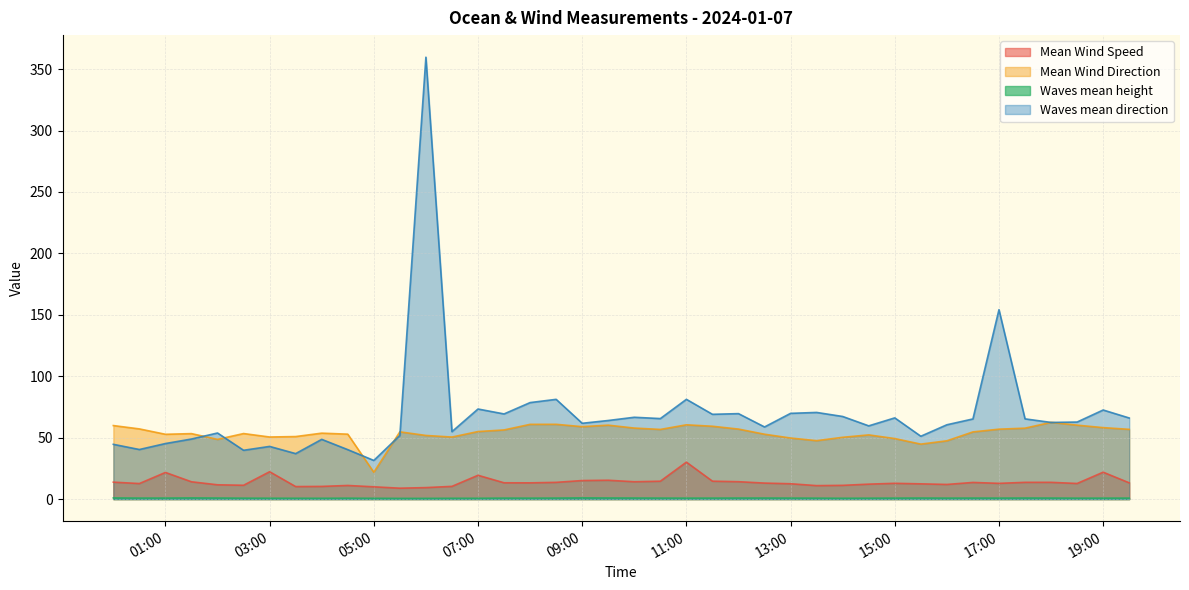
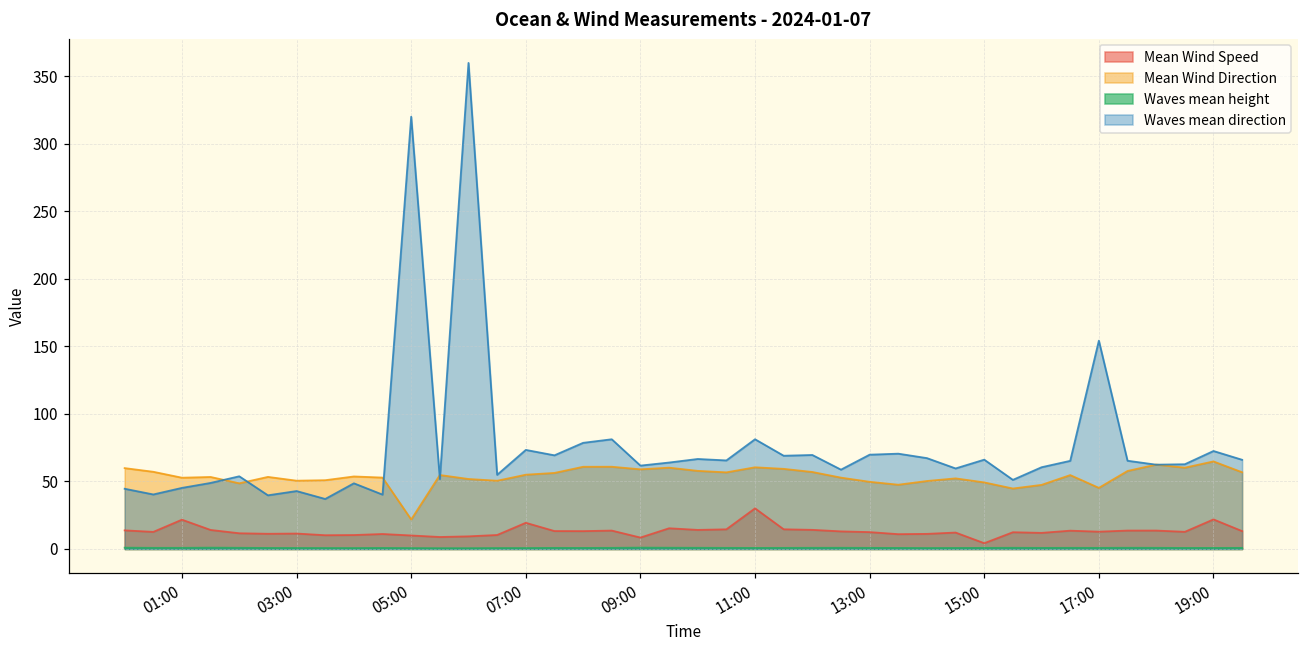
  {
    "Mean Wind Speed": {
      "01:00": 22,
-     "03:00": 22,
+     "03:00": 11,
      "05:00": 10,
      "07:00": 19,
-     "09:00": 15,
+     "09:00": 8,
      "11:00": 30,
      "13:00": 12,
-     "15:00": 13,
+     "15:00": 4,
      "17:00": 13,
      "19:00": 22
    },
    "Mean Wind Direction": {
      "01:00": 53,
      "03:00": 51,
      "05:00": 22,
      "07:00": 55,
      "09:00": 59,
      "11:00": 60,
      "13:00": 50,
      "15:00": 49,
-     "17:00": 57,
-     "19:00": 58
+     "17:00": 45,
+     "19:00": 65
    },
    "Waves mean height": {
      "01:00": 1,
      "03:00": 1,
      "05:00": 1,
      "07:00": 1,
      "09:00": 1,
      "11:00": 1,
      "13:00": 1,
      "15:00": 1,
      "17:00": 1,
      "19:00": 1
    },
    "Waves mean direction": {
      "01:00": 45,
      "03:00": 43,
-     "05:00": 31,
+     "05:00": 320,
      "07:00": 73,
      "09:00": 62,
      "11:00": 81,
      "13:00": 70,
      "15:00": 66,
      "17:00": 154,
      "19:00": 73
    }
  }
